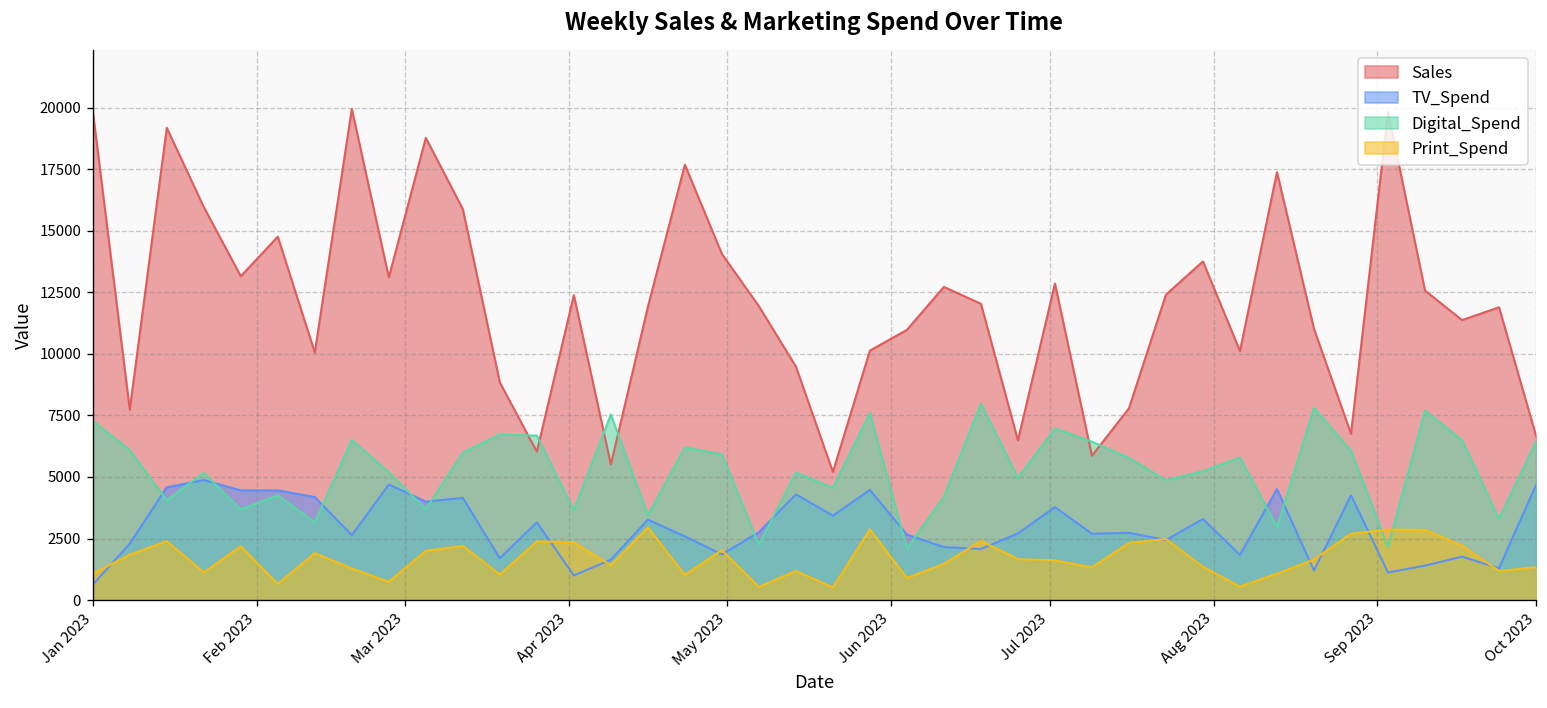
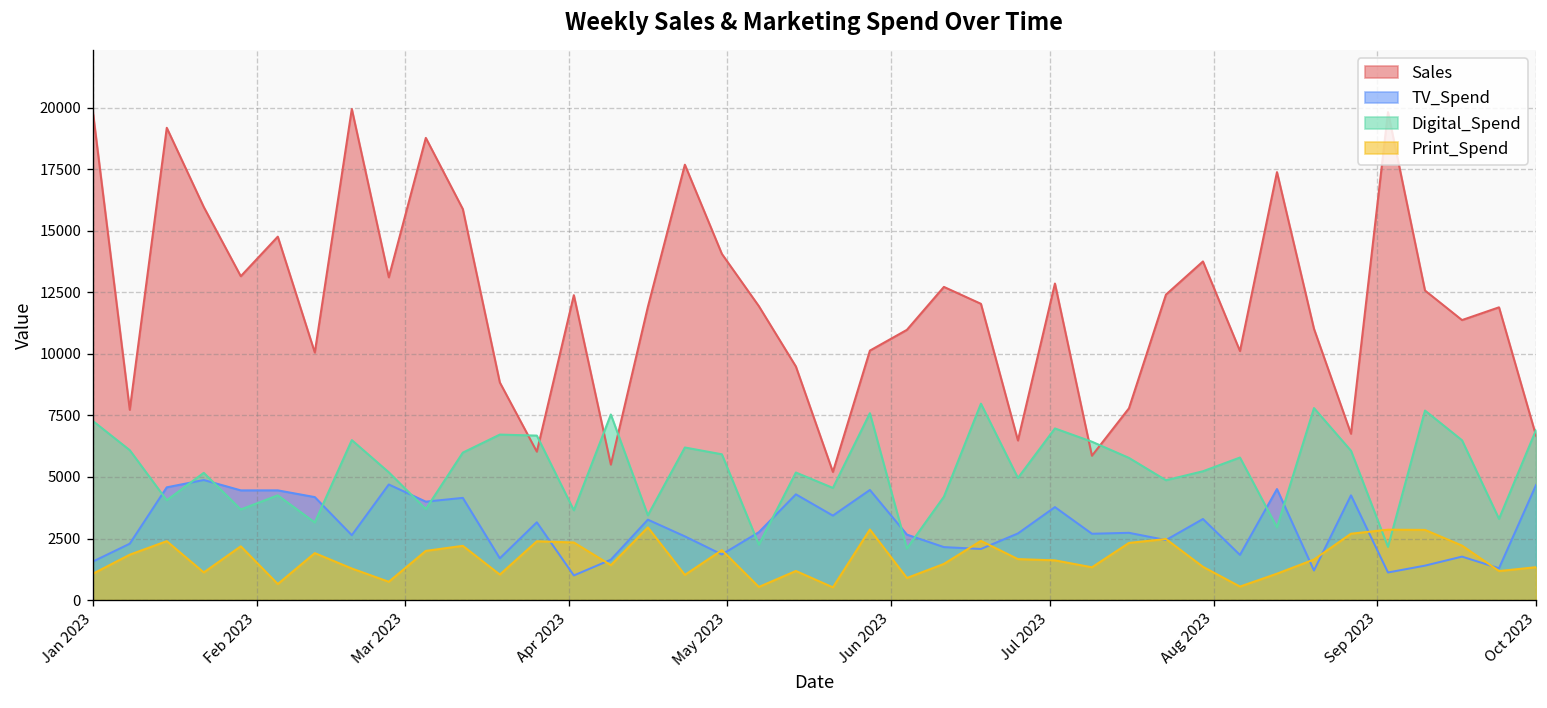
  {
    "Sales": {
      "Jan 2023": 19900,
      "Oct 2023": 6700
    },
    "TV_Spend": {
-     "Jan 2023": 600,
+     "Jan 2023": 1600,
      "Oct 2023": 4700
    },
    "Digital_Spend": {
      "Jan 2023": 7300,
-     "Oct 2023": 6400
+     "Oct 2023": 6900
    },
    "Print_Spend": {
      "Jan 2023": 1100,
      "Oct 2023": 1300
    }
  }
